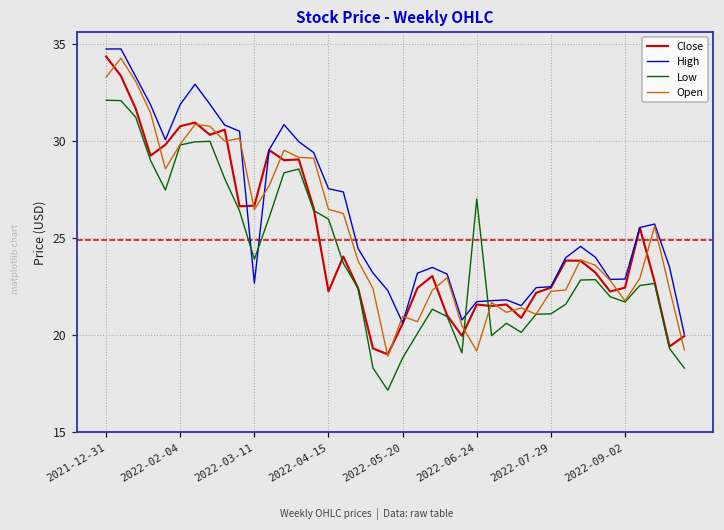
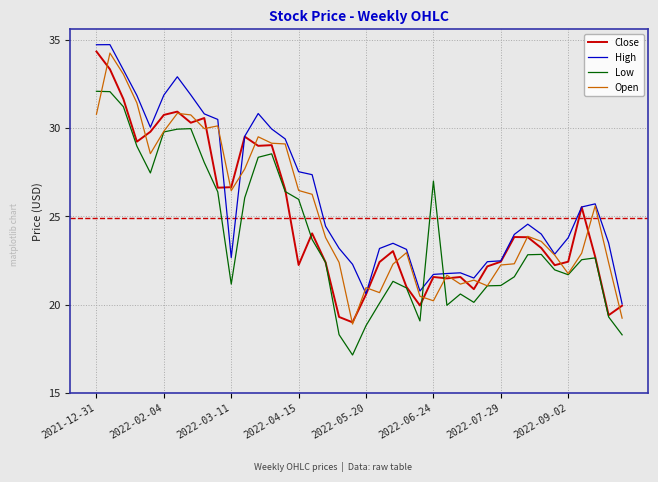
  {
    "Close": {
      "2021-12-31": 34.3,
      "2022-02-04": 30.7,
      "2022-03-11": 26.7,
      "2022-04-15": 22.2,
      "2022-06-24": 21.6,
      "2022-09-02": 22.4
    },
    "High": {
      "2021-12-31": 34.7,
      "2022-02-04": 31.9,
      "2022-03-11": 22.7,
      "2022-04-15": 27.5,
      "2022-06-24": 21.7,
-     "2022-09-02": 22.9
+     "2022-09-02": 23.8
    },
    "Low": {
      "2021-12-31": 32.1,
-     "2022-03-11": 23.9,
+     "2022-03-11": 21.2,
      "2022-04-15": 26.0,
      "2022-05-20": 18.8,
      "2022-06-24": 27.0,
      "2022-07-29": 21.1
    },
    "Open": {
-     "2021-12-31": 33.3,
+     "2021-12-31": 30.8,
      "2022-03-11": 26.5,
      "2022-04-15": 26.5,
      "2022-05-20": 21.0,
-     "2022-06-24": 19.2,
+     "2022-06-24": 20.2,
      "2022-07-29": 22.2
    }
  }
